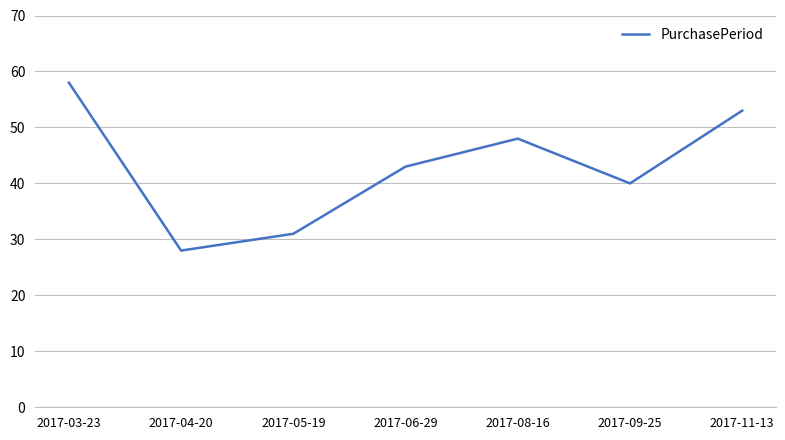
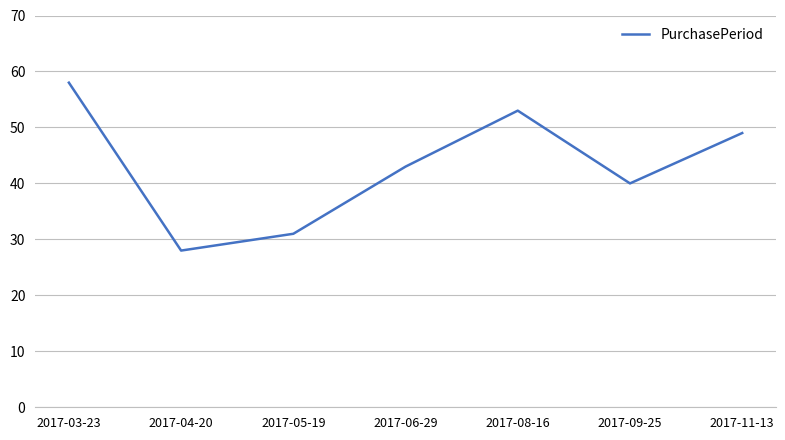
  {
    "2017-03-23": 58,
    "2017-04-20": 28,
    "2017-05-19": 31,
    "2017-06-29": 43,
-   "2017-08-16": 48,
+   "2017-08-16": 53,
    "2017-09-25": 40,
-   "2017-11-13": 53
+   "2017-11-13": 49
  }
